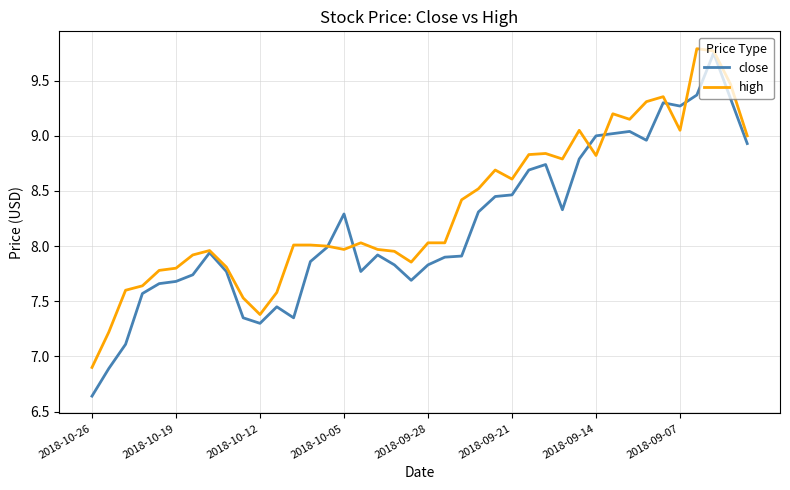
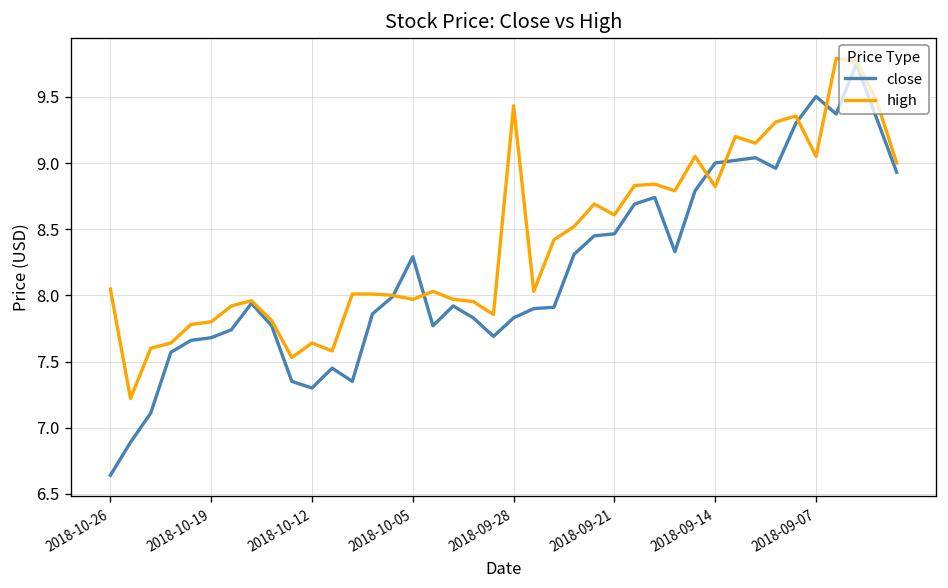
  {
    "close": {
      "2018-10-26": 6.64,
      "2018-10-19": 7.68,
      "2018-10-12": 7.30,
      "2018-10-05": 8.29,
      "2018-09-28": 7.83,
      "2018-09-21": 8.46,
      "2018-09-14": 9.00,
-     "2018-09-07": 9.27
+     "2018-09-07": 9.50
    },
    "high": {
-     "2018-10-26": 6.90,
+     "2018-10-26": 8.05,
      "2018-10-19": 7.80,
-     "2018-10-12": 7.38,
+     "2018-10-12": 7.64,
      "2018-10-05": 7.97,
-     "2018-09-28": 8.03,
+     "2018-09-28": 9.43,
      "2018-09-21": 8.61,
      "2018-09-14": 8.82,
      "2018-09-07": 9.05
    }
  }
